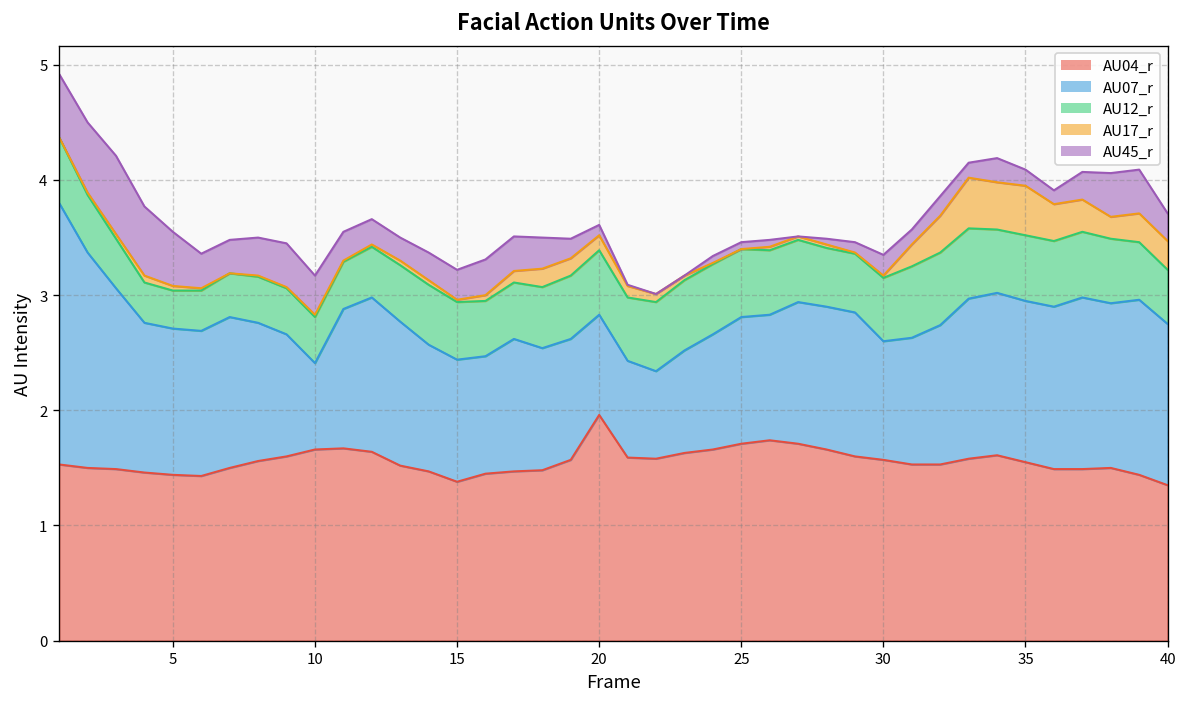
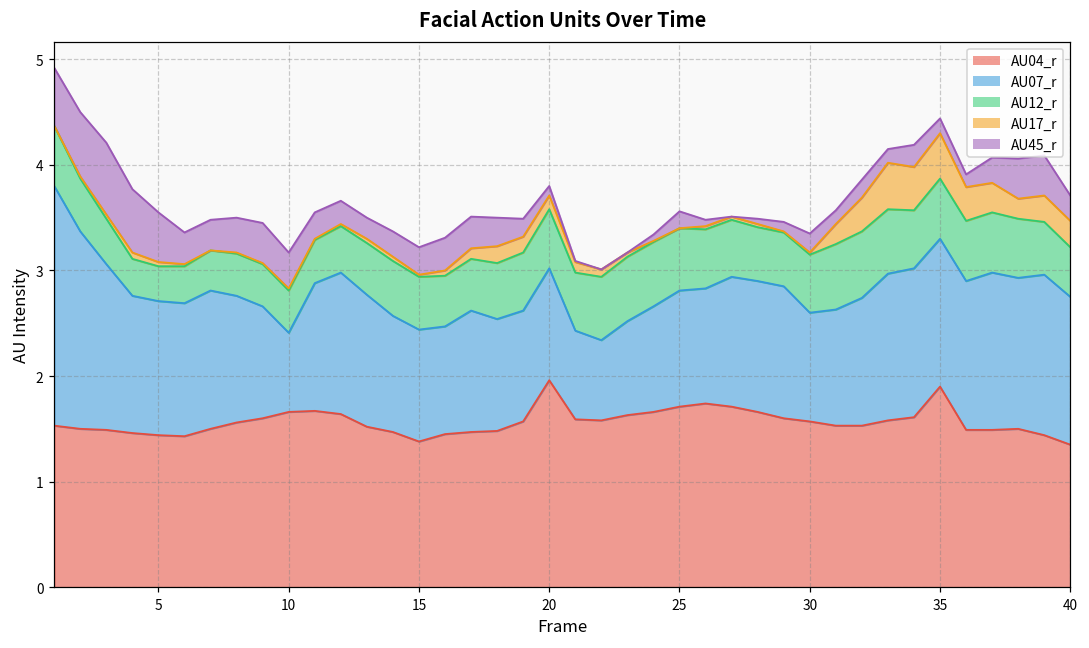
  {
    "AU04_r": {
      "5": 1.4,
      "10": 1.7,
      "15": 1.4,
      "20": 2.0,
      "25": 1.7,
      "30": 1.6,
-     "35": 1.6,
+     "35": 1.9,
      "40": 1.4
    },
    "AU07_r": {
      "5": 1.3,
      "10": 0.8,
      "15": 1.1,
-     "20": 0.9,
+     "20": 1.1,
      "25": 1.1,
      "30": 1.0,
      "35": 1.4,
      "40": 1.4
    },
    "AU12_r": {
      "5": 0.3,
      "20": 0.6,
      "35": 0.6,
      "40": 0.5
    },
    "AU17_r": {
      "5": 0.0,
      "20": 0.1,
      "35": 0.4,
      "40": 0.3
    },
    "AU45_r": {
      "5": 0.5,
      "10": 0.3,
      "15": 0.3,
      "20": 0.1,
-     "25": 0.1,
+     "25": 0.2,
      "30": 0.2,
      "35": 0.1,
      "40": 0.2
    }
  }
